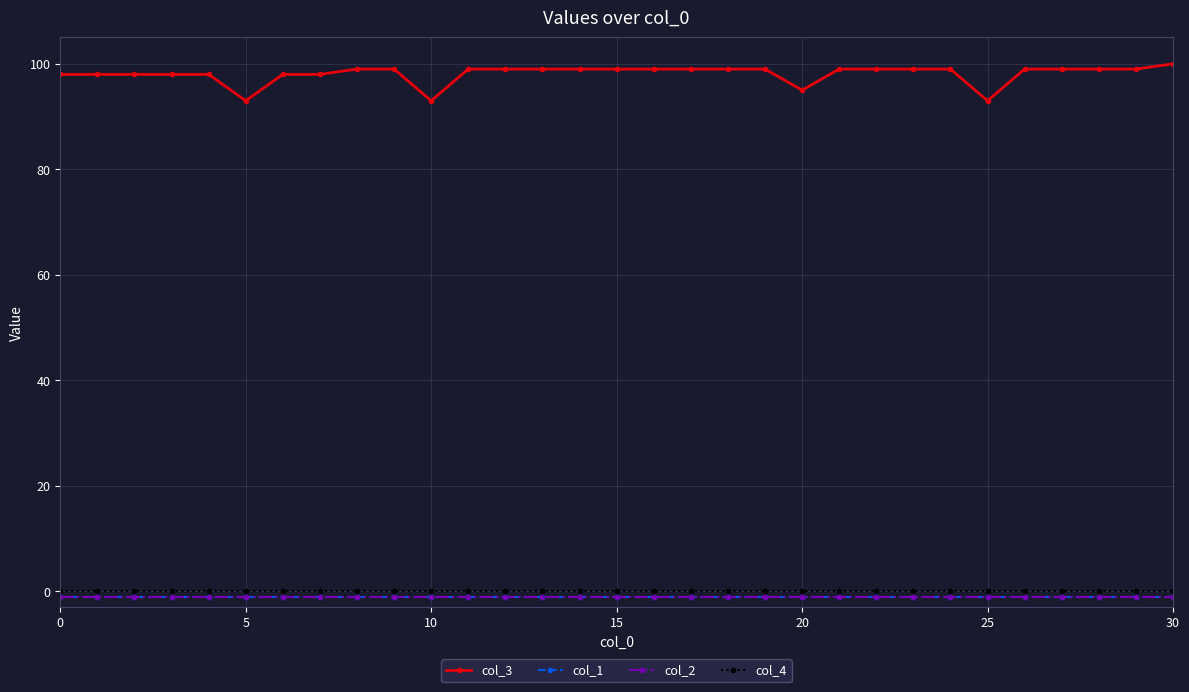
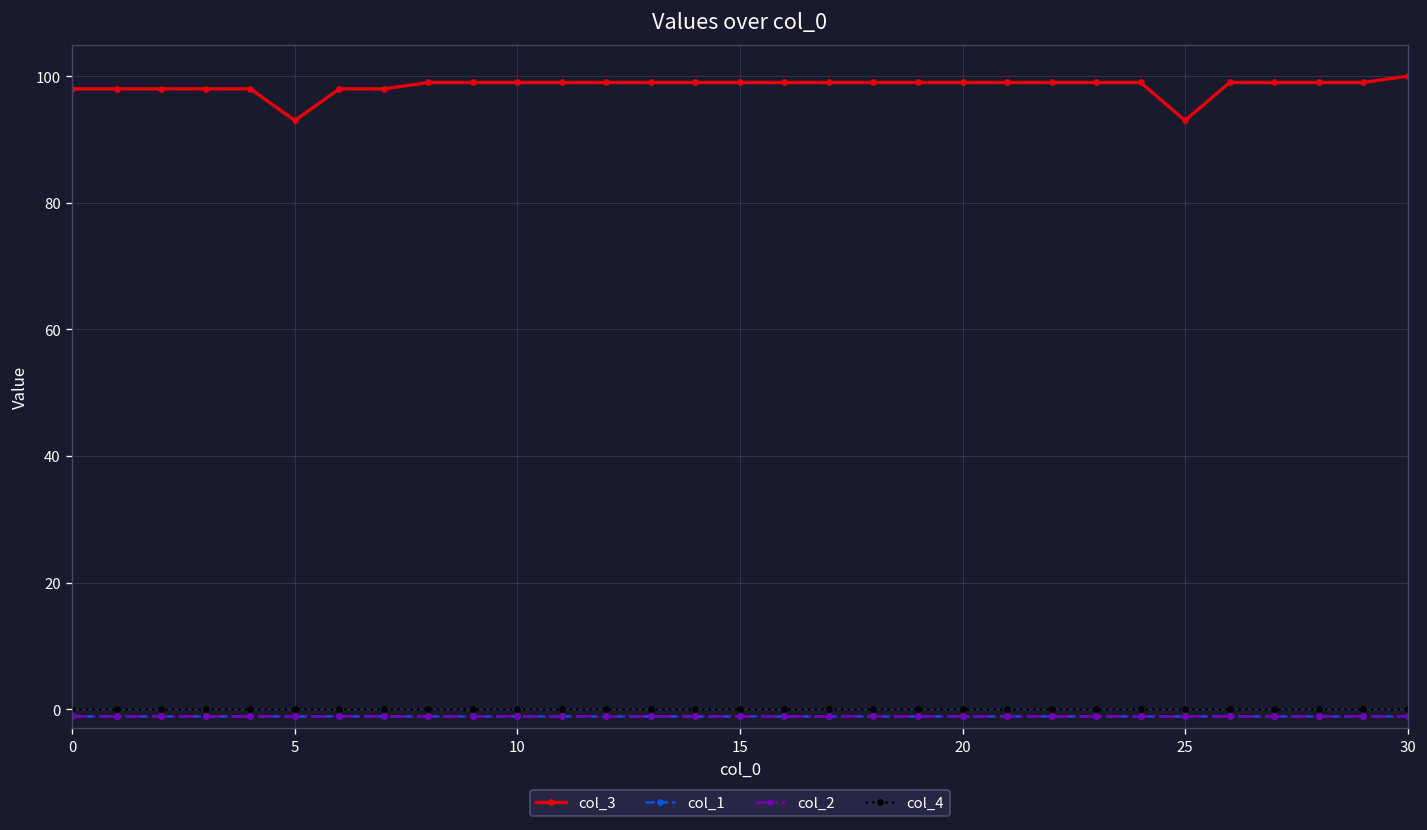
  {
    "col_3": {
      "0": 98,
      "5": 93,
-     "10": 93,
+     "10": 99,
      "15": 99,
-     "20": 95,
+     "20": 99,
      "25": 93,
      "30": 100
    },
    "col_2": {
      "0": -1,
      "5": -1,
      "10": -1,
      "15": -1,
      "20": -1,
      "25": -1,
      "30": -1
    },
    "col_4": {
      "0": 0,
      "5": 0,
      "10": 0,
      "15": 0,
      "20": 0,
      "25": 0,
      "30": 0
    }
  }
